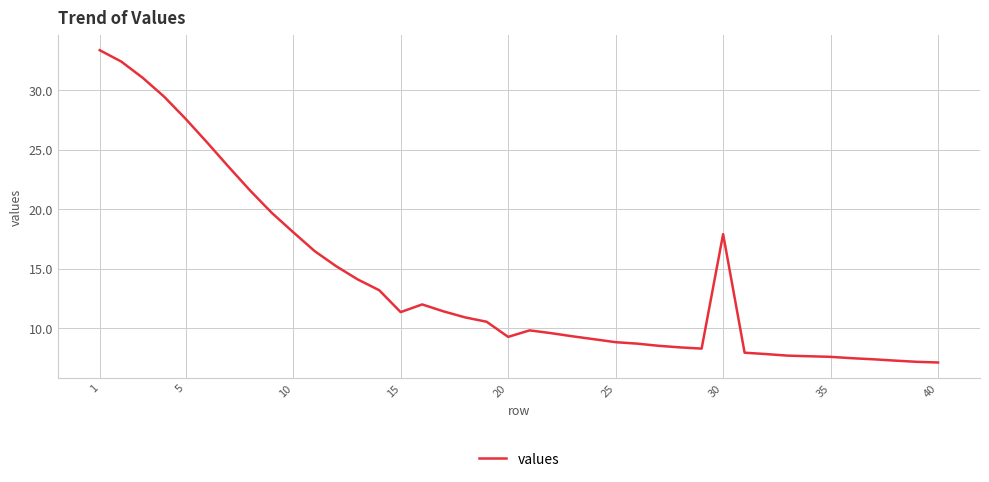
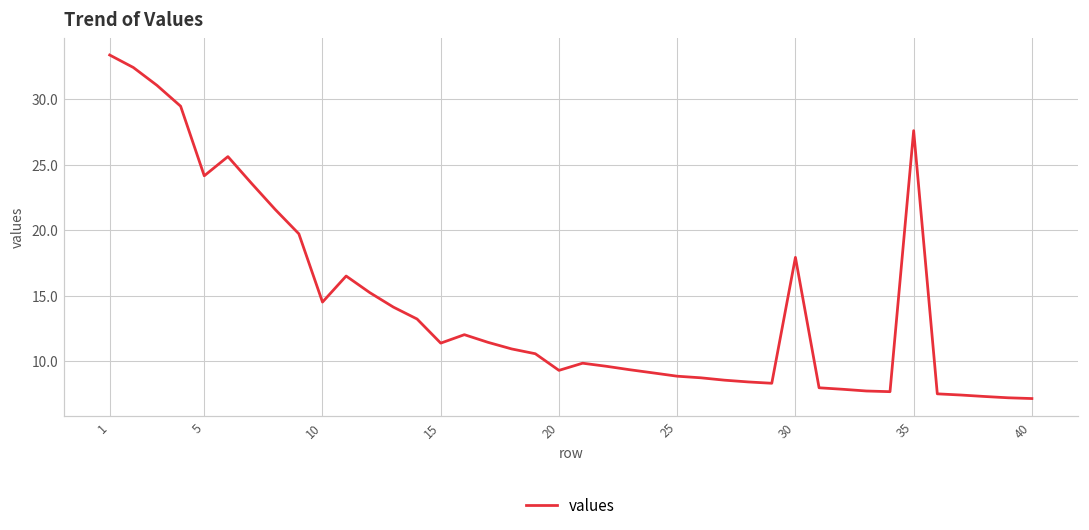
  {
    "1": 33.4,
-   "5": 27.6,
-   "10": 18.1,
+   "5": 24.1,
+   "10": 14.5,
    "15": 11.4,
    "20": 9.3,
    "25": 8.8,
    "30": 17.9,
-   "35": 7.6,
+   "35": 27.6,
    "40": 7.1
  }
